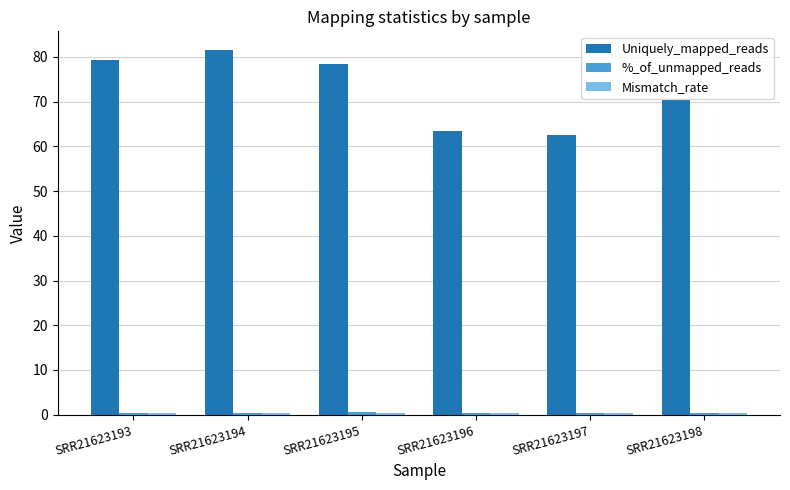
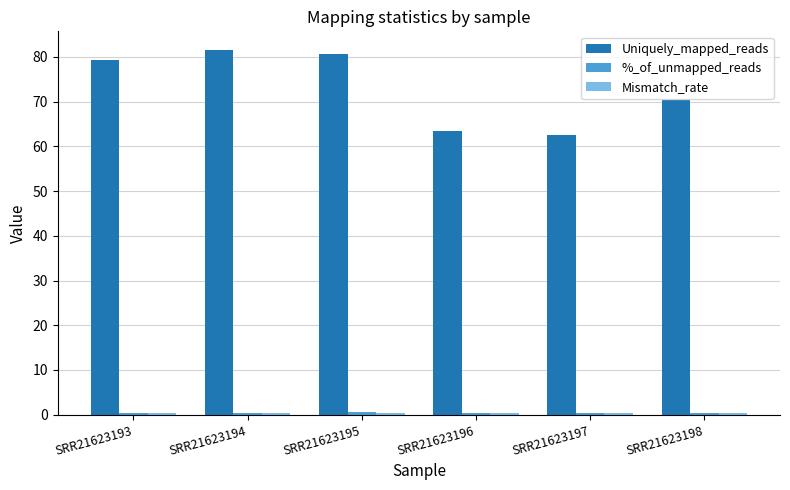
  {
    "Uniquely_mapped_reads": {
      "SRR21623193": 79,
      "SRR21623194": 82,
-     "SRR21623195": 78,
+     "SRR21623195": 81,
      "SRR21623196": 63,
      "SRR21623197": 62,
      "SRR21623198": 70
    }
  }
